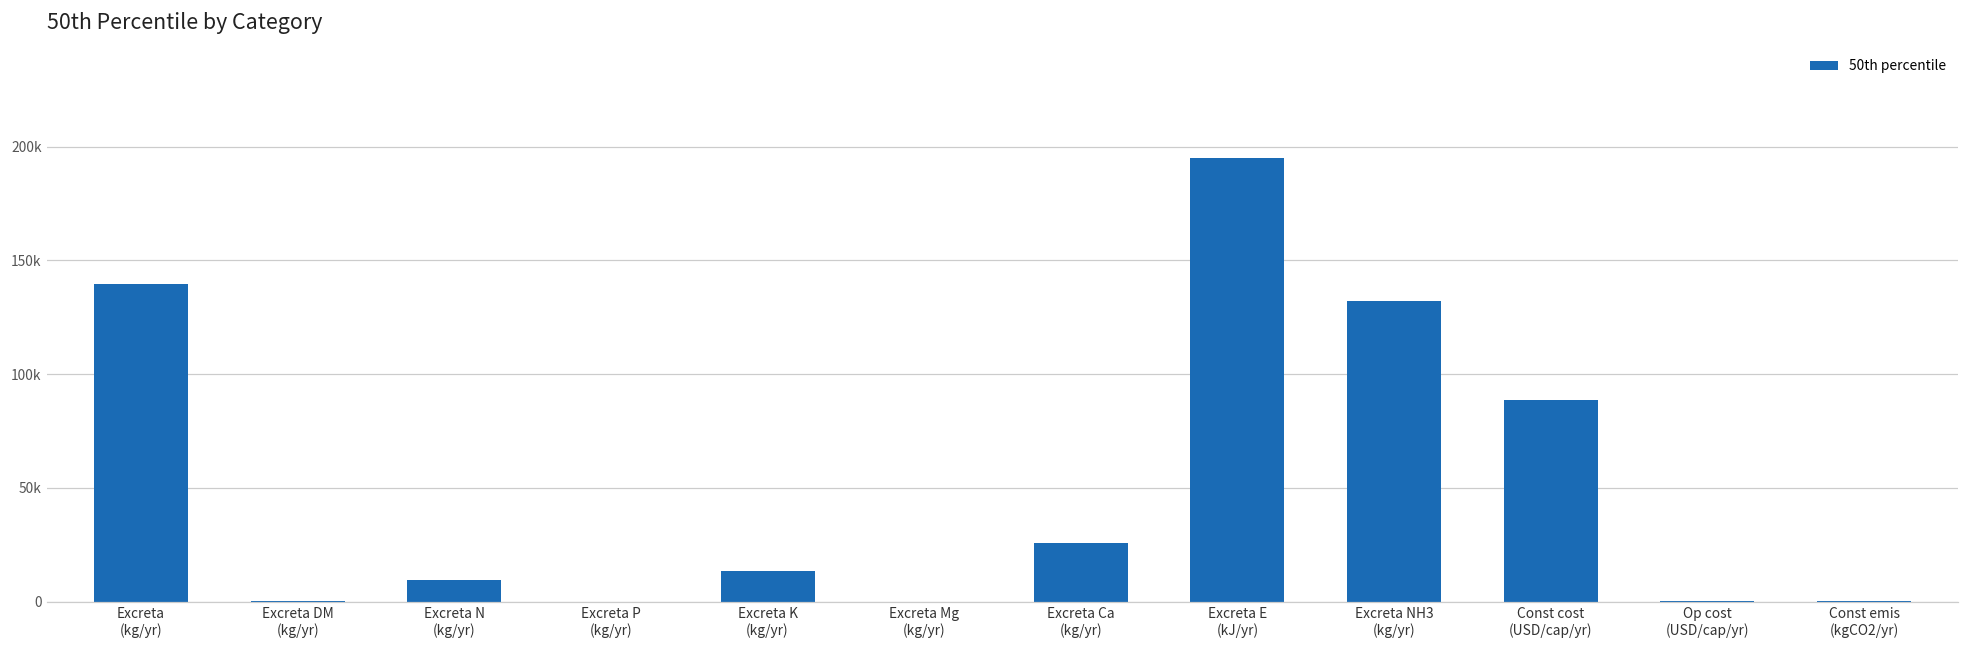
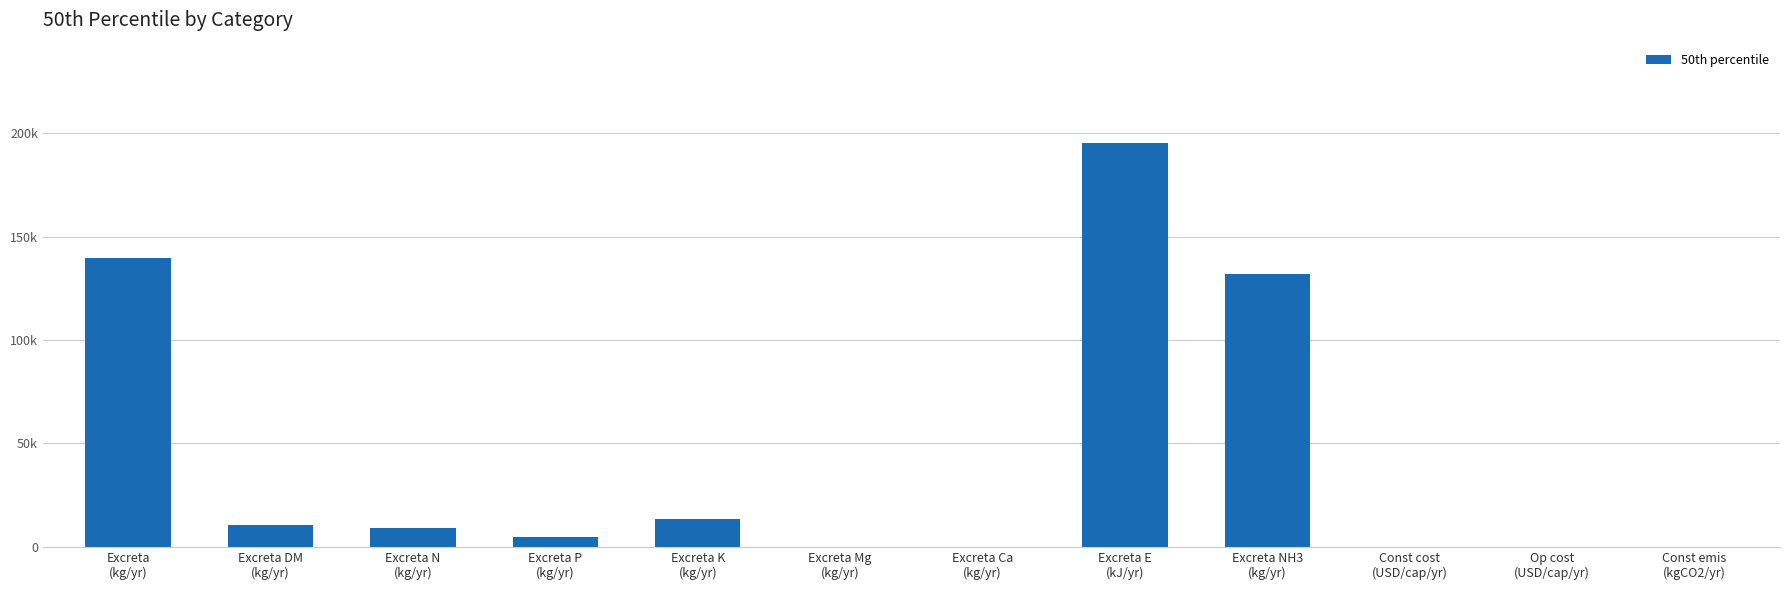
  {
    "Excreta (kg/yr)": 140000,
-   "Excreta DM (kg/yr)": 0,
+   "Excreta DM (kg/yr)": 10000,
    "Excreta N (kg/yr)": 9000,
-   "Excreta P (kg/yr)": 0,
+   "Excreta P (kg/yr)": 5000,
    "Excreta K (kg/yr)": 14000,
-   "Excreta Ca (kg/yr)": 26000,
+   "Excreta Ca (kg/yr)": 0,
    "Excreta E (kJ/yr)": 195000,
    "Excreta NH3 (kg/yr)": 132000,
-   "Const cost (USD/cap/yr)": 89000
+   "Const cost (USD/cap/yr)": 0
  }
